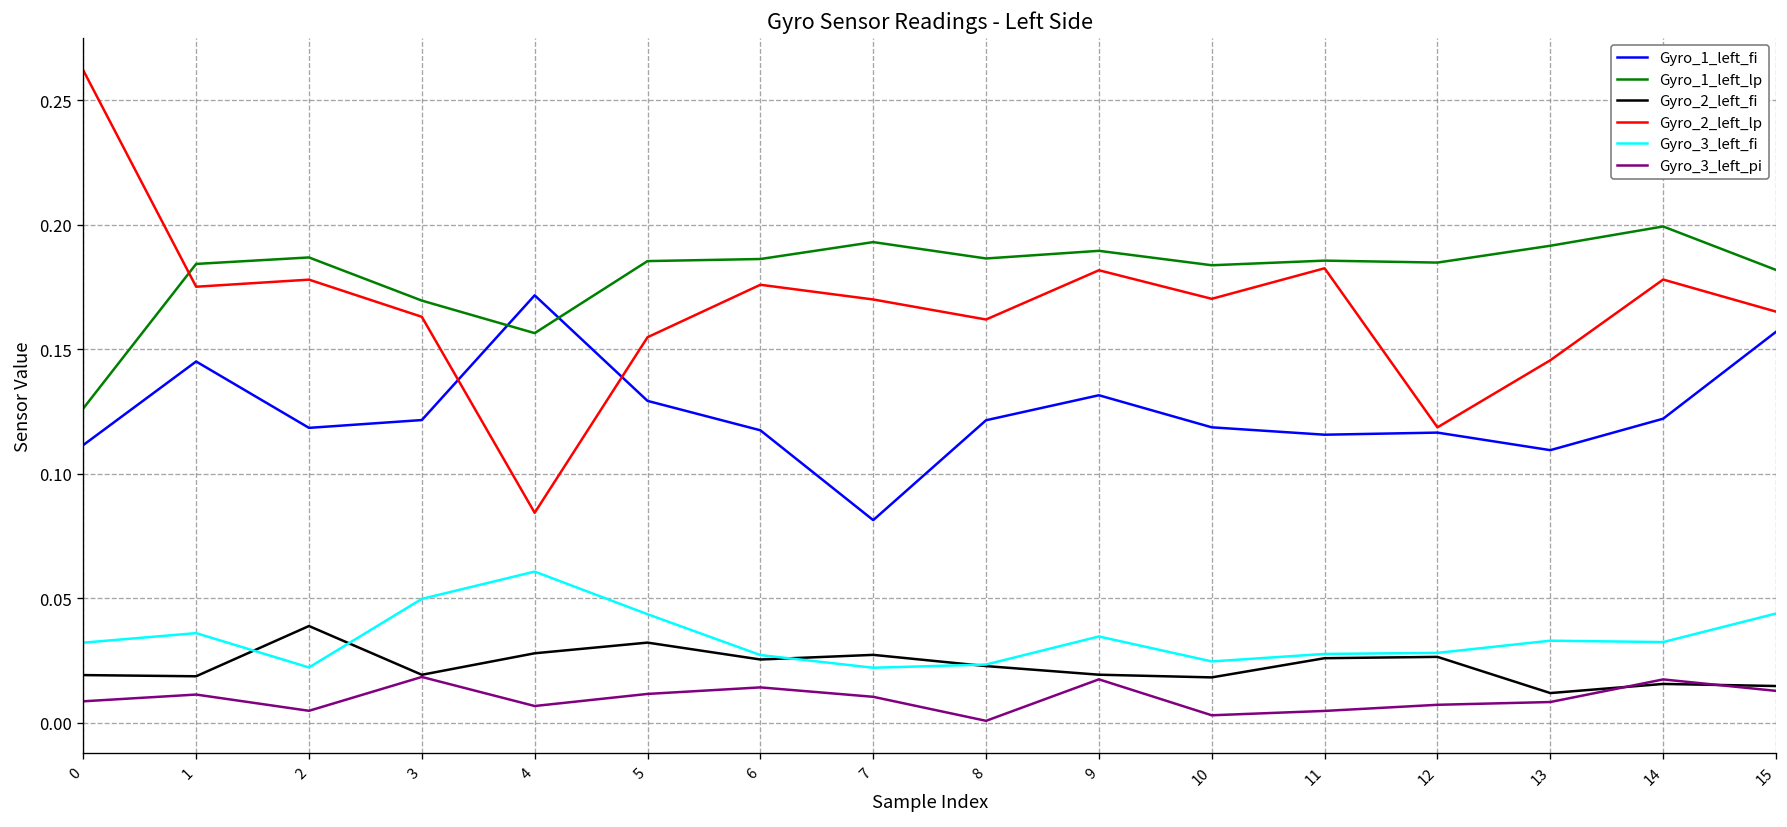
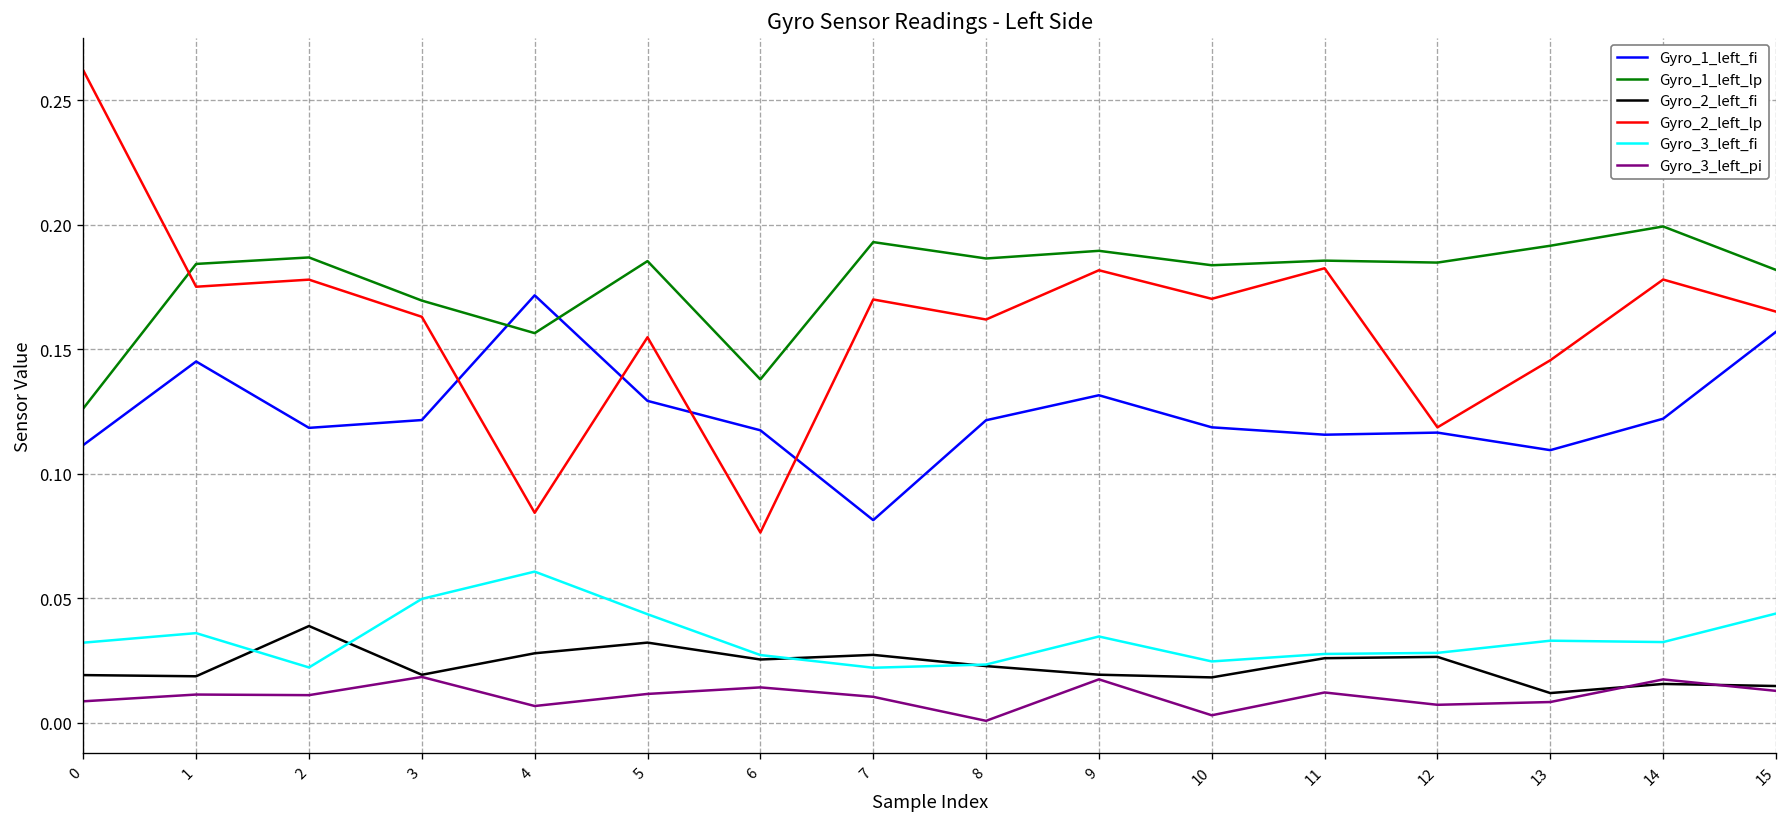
  {
    "Gyro_1_left_fi": {
      "0": 0.112,
      "1": 0.145,
      "2": 0.118,
      "3": 0.122,
      "4": 0.172,
      "5": 0.129,
      "6": 0.117,
      "7": 0.081,
      "8": 0.122,
      "9": 0.132,
      "10": 0.119,
      "11": 0.116,
      "12": 0.117,
      "13": 0.109,
      "14": 0.122,
      "15": 0.157
    },
    "Gyro_1_left_lp": {
      "0": 0.126,
      "1": 0.184,
      "2": 0.187,
      "3": 0.170,
      "4": 0.156,
      "5": 0.185,
-     "6": 0.186,
+     "6": 0.138,
      "7": 0.193,
      "8": 0.186,
      "9": 0.190,
      "10": 0.184,
      "11": 0.186,
      "12": 0.185,
      "13": 0.192,
      "14": 0.199,
      "15": 0.182
    },
    "Gyro_2_left_fi": {
      "0": 0.019,
      "1": 0.019,
      "2": 0.039,
      "4": 0.028,
      "5": 0.032,
      "6": 0.025,
      "7": 0.027,
      "9": 0.019,
      "10": 0.018,
      "11": 0.026,
      "12": 0.027,
      "13": 0.012,
      "14": 0.016,
      "15": 0.015
    },
    "Gyro_2_left_lp": {
      "0": 0.262,
      "1": 0.175,
      "2": 0.178,
      "3": 0.163,
      "4": 0.084,
      "5": 0.155,
-     "6": 0.176,
+     "6": 0.076,
      "7": 0.170,
      "8": 0.162,
      "9": 0.182,
      "10": 0.170,
      "11": 0.183,
      "12": 0.119,
      "13": 0.146,
      "14": 0.178,
      "15": 0.165
    },
    "Gyro_3_left_fi": {
      "0": 0.032,
      "1": 0.036,
      "2": 0.022,
      "3": 0.050,
      "4": 0.061,
      "5": 0.044,
      "6": 0.027,
      "7": 0.022,
      "9": 0.035,
      "10": 0.025,
      "11": 0.028,
      "12": 0.028,
      "13": 0.033,
      "14": 0.032,
      "15": 0.044
    },
    "Gyro_3_left_pi": {
      "0": 0.009,
      "1": 0.011,
-     "2": 0.005,
+     "2": 0.011,
      "4": 0.007,
      "5": 0.012,
      "6": 0.014,
      "7": 0.010,
      "8": 0.001,
      "9": 0.017,
      "10": 0.003,
-     "11": 0.005,
+     "11": 0.012,
      "12": 0.007,
      "13": 0.008,
      "14": 0.017,
      "15": 0.013
    }
  }
